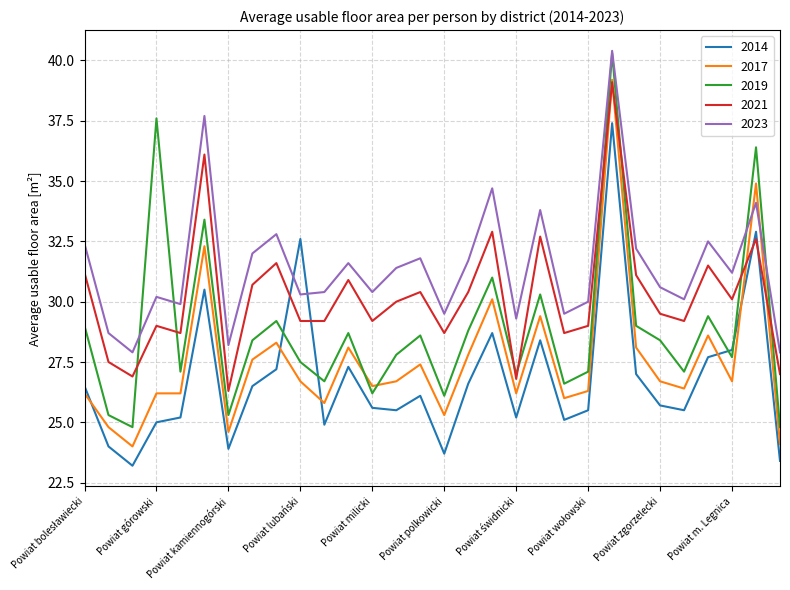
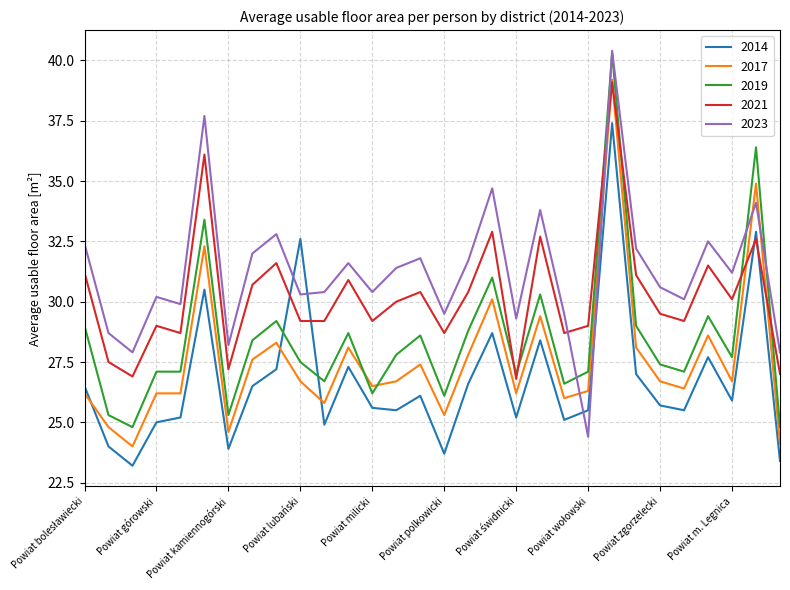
  {
    "2014": {
      "Powiat bolesławiecki": 26.5,
      "Powiat górowski": 25.0,
      "Powiat kamiennogórski": 23.9,
      "Powiat lubański": 32.6,
      "Powiat milicki": 25.6,
      "Powiat polkowicki": 23.7,
      "Powiat świdnicki": 25.2,
      "Powiat wołowski": 25.5,
      "Powiat zgorzelecki": 25.7,
-     "Powiat m. Legnica": 28.0
+     "Powiat m. Legnica": 25.9
    },
    "2017": {
      "Powiat bolesławiecki": 26.2,
      "Powiat górowski": 26.2,
      "Powiat kamiennogórski": 24.6,
      "Powiat lubański": 26.7,
      "Powiat milicki": 26.5,
      "Powiat polkowicki": 25.3,
      "Powiat świdnicki": 26.2,
      "Powiat wołowski": 26.3,
      "Powiat zgorzelecki": 26.7,
      "Powiat m. Legnica": 26.7
    },
    "2019": {
      "Powiat bolesławiecki": 29.0,
-     "Powiat górowski": 37.6,
+     "Powiat górowski": 27.1,
      "Powiat kamiennogórski": 25.3,
      "Powiat lubański": 27.5,
      "Powiat milicki": 26.2,
      "Powiat polkowicki": 26.1,
      "Powiat świdnicki": 27.0,
      "Powiat wołowski": 27.1,
-     "Powiat zgorzelecki": 28.4,
+     "Powiat zgorzelecki": 27.4,
      "Powiat m. Legnica": 27.7
    },
    "2021": {
      "Powiat bolesławiecki": 31.2,
      "Powiat górowski": 29.0,
-     "Powiat kamiennogórski": 26.3,
+     "Powiat kamiennogórski": 27.2,
      "Powiat lubański": 29.2,
      "Powiat milicki": 29.2,
      "Powiat polkowicki": 28.7,
      "Powiat świdnicki": 26.8,
      "Powiat wołowski": 29.0,
      "Powiat zgorzelecki": 29.5,
      "Powiat m. Legnica": 30.1
    },
    "2023": {
      "Powiat bolesławiecki": 32.4,
      "Powiat górowski": 30.2,
      "Powiat kamiennogórski": 28.2,
      "Powiat lubański": 30.3,
      "Powiat milicki": 30.4,
      "Powiat polkowicki": 29.5,
      "Powiat świdnicki": 29.3,
-     "Powiat wołowski": 30.0,
+     "Powiat wołowski": 24.4,
      "Powiat zgorzelecki": 30.6,
      "Powiat m. Legnica": 31.2
    }
  }
